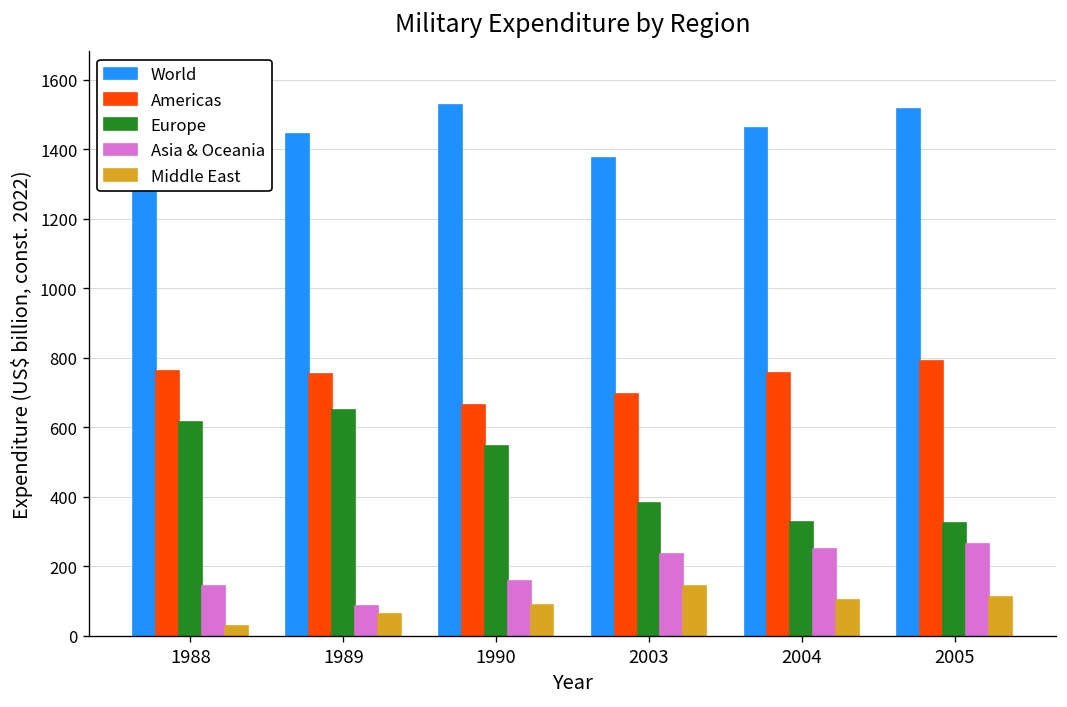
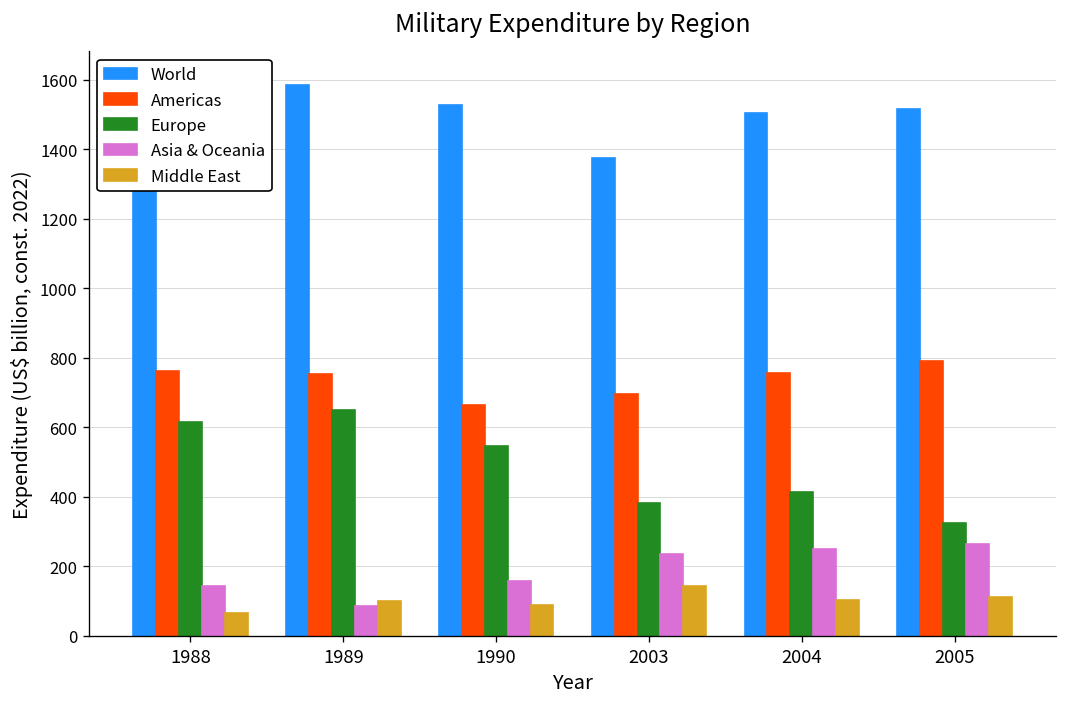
  {
    "World": {
-     "1989": 1450,
+     "1989": 1580,
      "1990": 1530,
      "2003": 1370,
-     "2004": 1460,
+     "2004": 1500,
      "2005": 1520
    },
    "Americas": {
      "1988": 760,
      "1989": 750,
      "1990": 670,
      "2003": 700,
      "2004": 760,
      "2005": 790
    },
    "Europe": {
      "1988": 620,
      "1989": 650,
      "1990": 550,
      "2003": 380,
-     "2004": 330,
+     "2004": 420,
      "2005": 330
    },
    "Asia & Oceania": {
      "1988": 140,
      "1989": 90,
      "1990": 160,
      "2003": 240,
      "2004": 250,
      "2005": 260
    },
    "Middle East": {
-     "1988": 30,
-     "1989": 60,
+     "1988": 70,
+     "1989": 100,
      "1990": 90,
      "2003": 140,
      "2004": 100,
      "2005": 110
    }
  }
